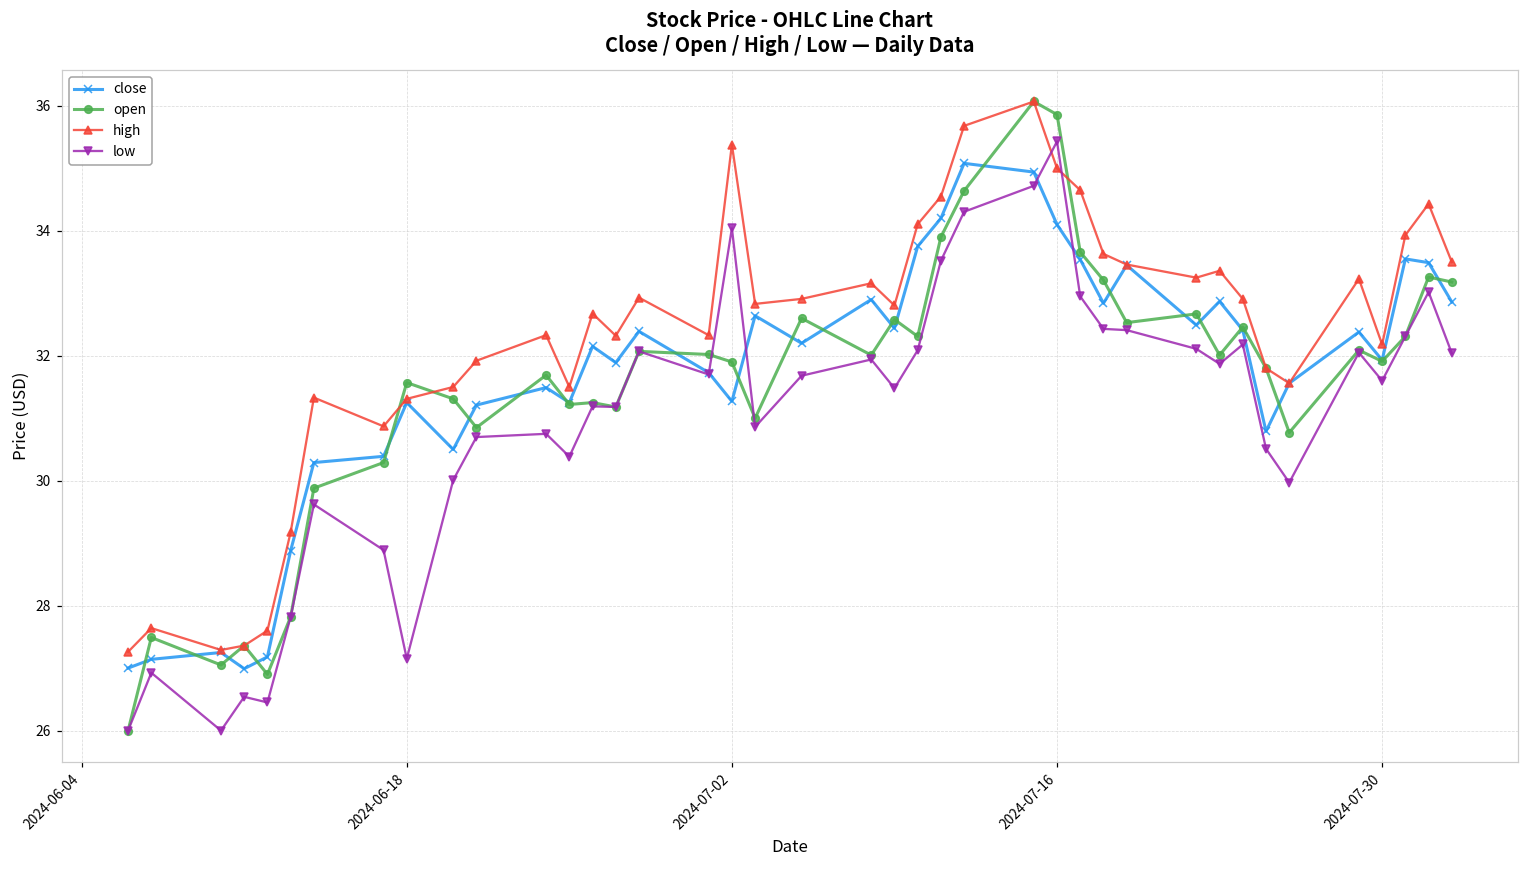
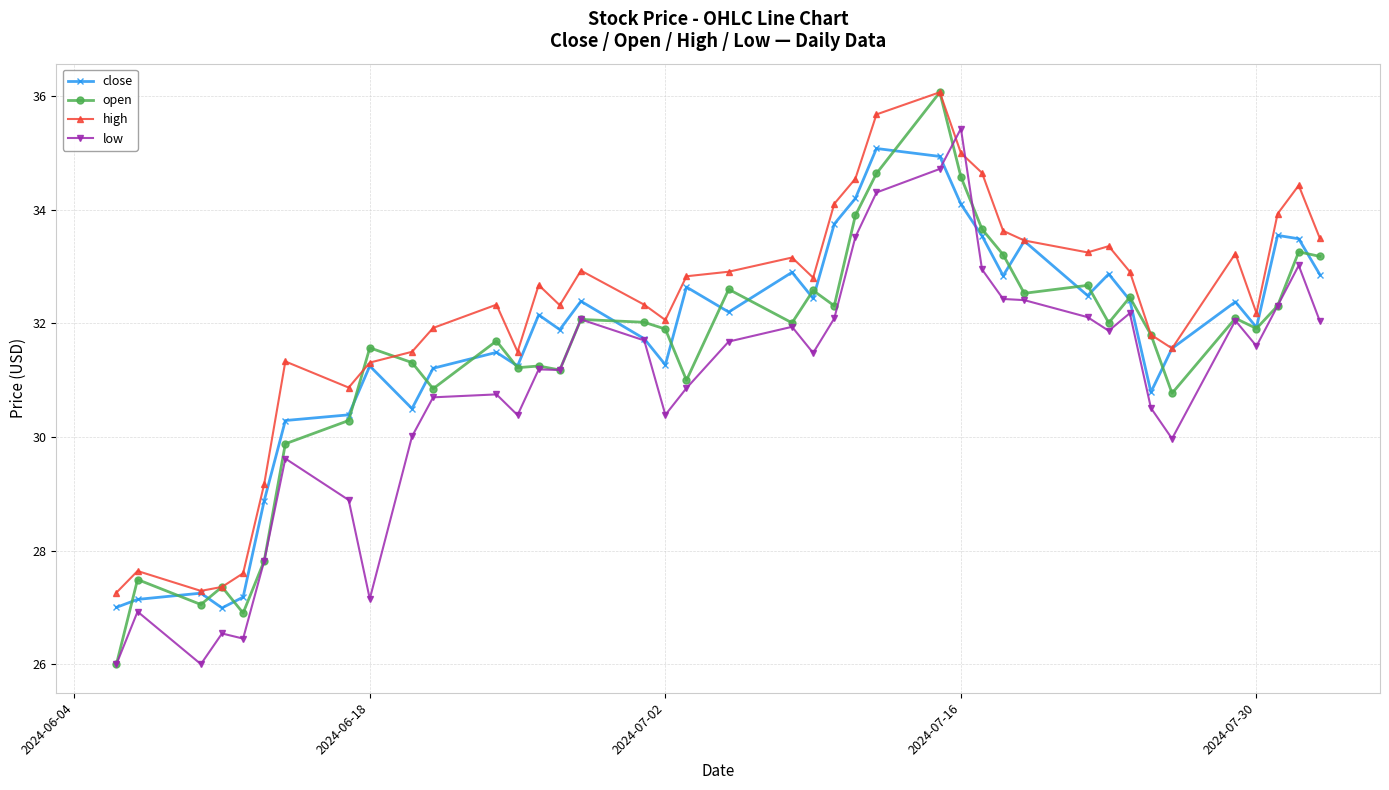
  {
    "close": {
      "2024-06-18": 31.3,
      "2024-07-02": 31.3,
      "2024-07-16": 34.1
    },
    "open": {
      "2024-06-18": 31.6,
      "2024-07-02": 31.9,
-     "2024-07-16": 35.9
+     "2024-07-16": 34.6
    },
    "high": {
      "2024-06-18": 31.3,
-     "2024-07-02": 35.4,
+     "2024-07-02": 32.1,
      "2024-07-16": 35.0,
      "2024-07-30": 32.2
    },
    "low": {
      "2024-06-18": 27.2,
-     "2024-07-02": 34.0,
+     "2024-07-02": 30.4,
      "2024-07-16": 35.4,
      "2024-07-30": 31.6
    }
  }
